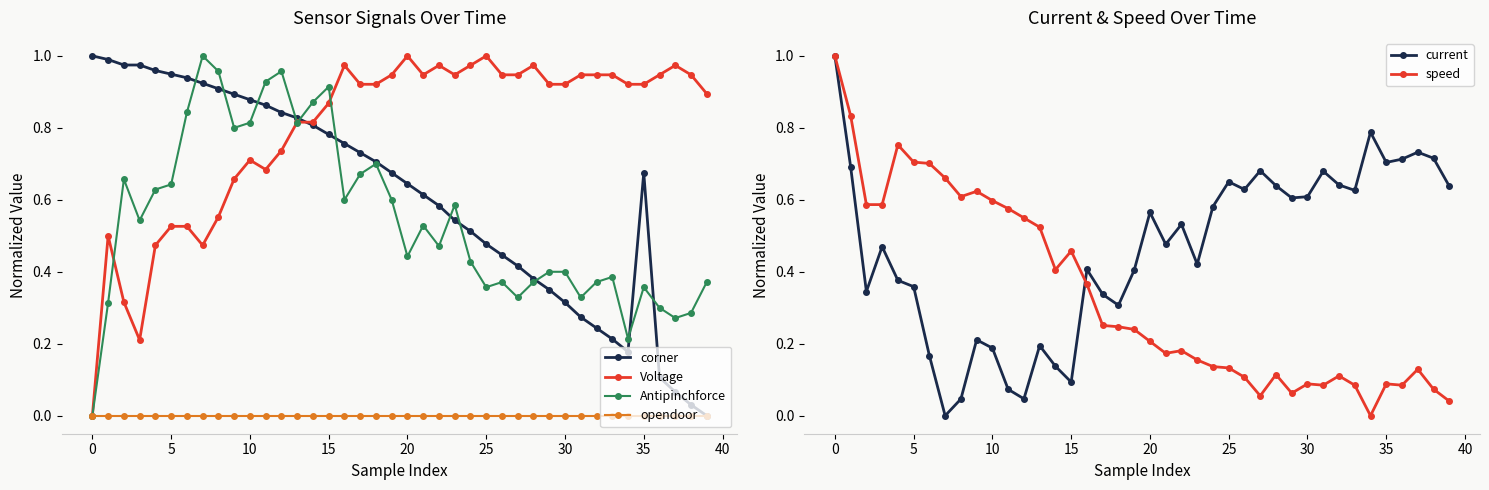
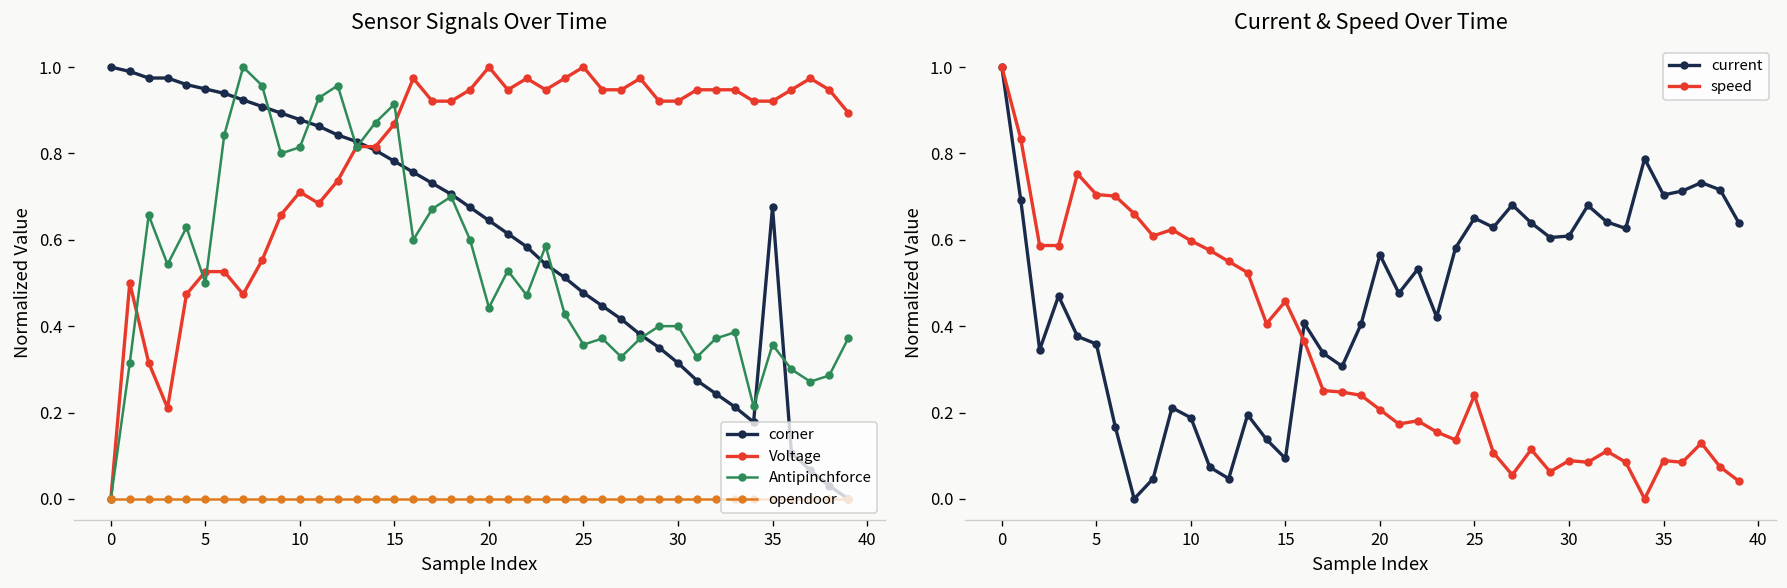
  {
    "Sensor Signals Over Time": {
      "corner": {
        "0": 1.00,
        "5": 0.95,
        "10": 0.88,
        "15": 0.78,
        "20": 0.64,
        "25": 0.48,
        "30": 0.31,
        "35": 0.68
      },
      "Voltage": {
        "5": 0.53,
        "10": 0.71,
        "15": 0.87,
        "20": 1.00,
        "25": 1.00,
        "30": 0.92,
        "35": 0.92
      },
      "Antipinchforce": {
-       "5": 0.64,
+       "5": 0.50,
        "10": 0.81,
        "15": 0.91,
        "20": 0.44,
        "25": 0.36,
        "30": 0.40,
        "35": 0.36
      },
      "opendoor": {
        "5": 0.00,
        "10": 0.00,
        "15": 0.00,
        "20": 0.00,
        "25": 0.00,
        "30": 0.00
      }
    },
    "Current & Speed Over Time": {
      "current": {
        "5": 0.36,
        "10": 0.19,
        "15": 0.09,
        "20": 0.57,
        "25": 0.65,
        "30": 0.61,
        "35": 0.70
      },
      "speed": {
        "5": 0.70,
        "10": 0.60,
        "15": 0.46,
        "20": 0.21,
-       "25": 0.13,
+       "25": 0.24,
        "30": 0.09,
        "35": 0.09
      }
    }
  }
